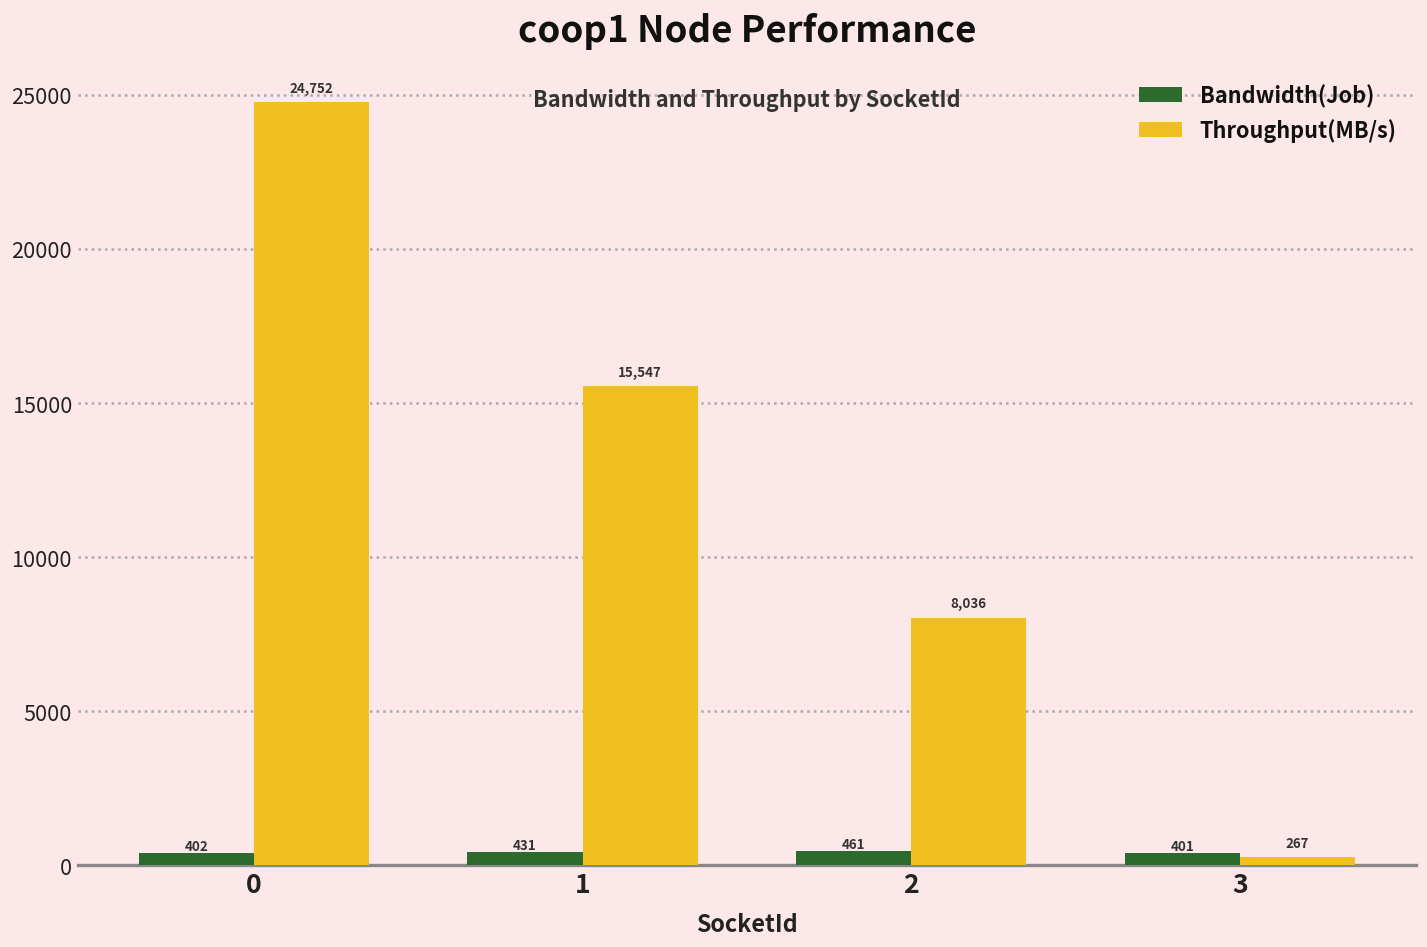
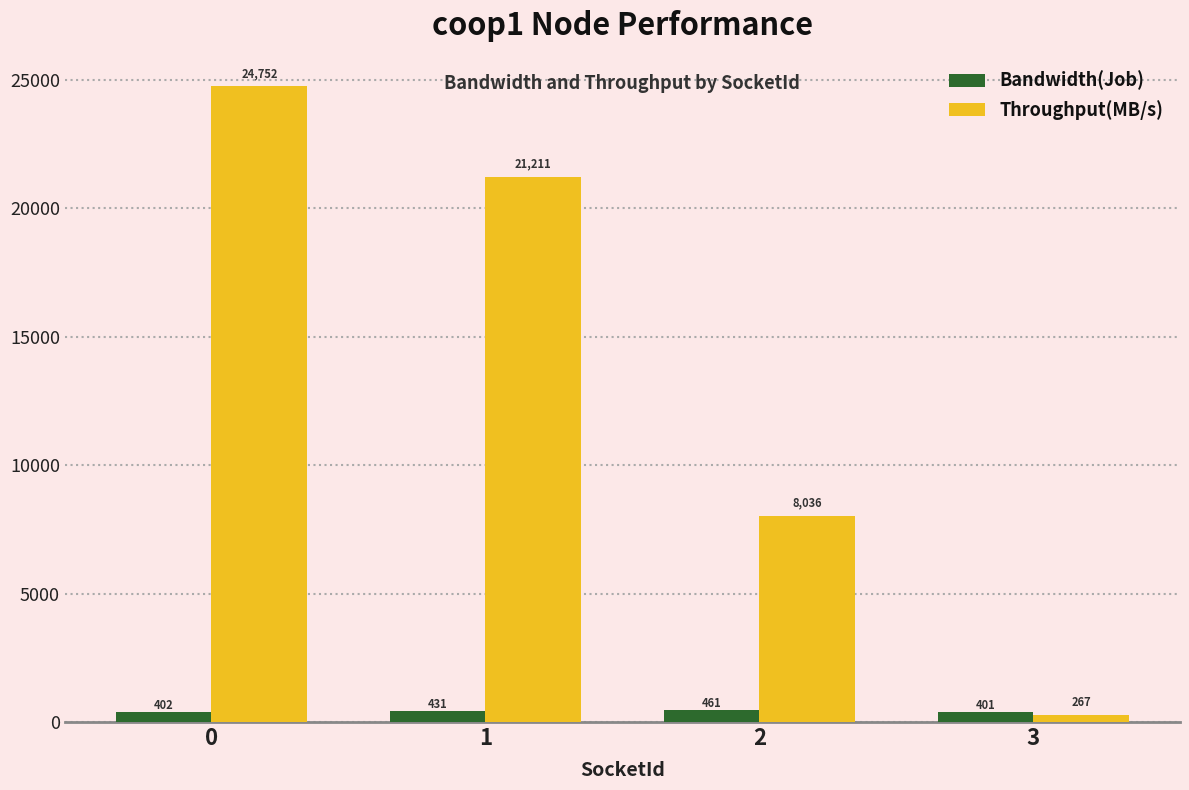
  {
    "Bandwidth(Job)": {
      "0": "402",
      "1": "431",
      "2": "461",
      "3": "401"
    },
    "Throughput(MB/s)": {
      "0": "24,752",
-     "1": "15,547",
+     "1": "21,211",
      "2": "8,036",
      "3": "267"
    }
  }
